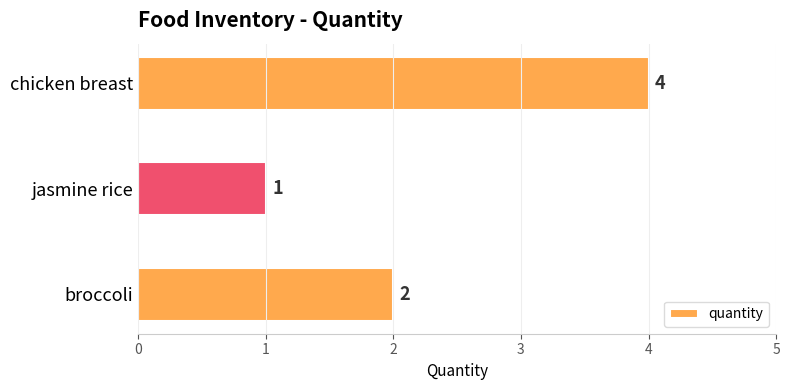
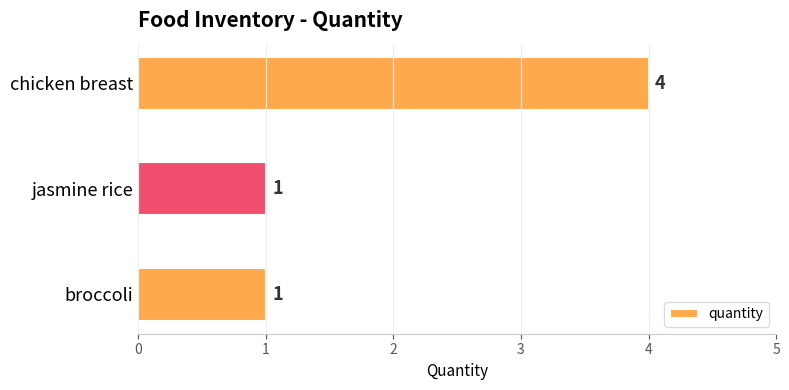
  {
    "chicken breast": 4,
    "jasmine rice": 1,
-   "broccoli": 2
+   "broccoli": 1
  }
